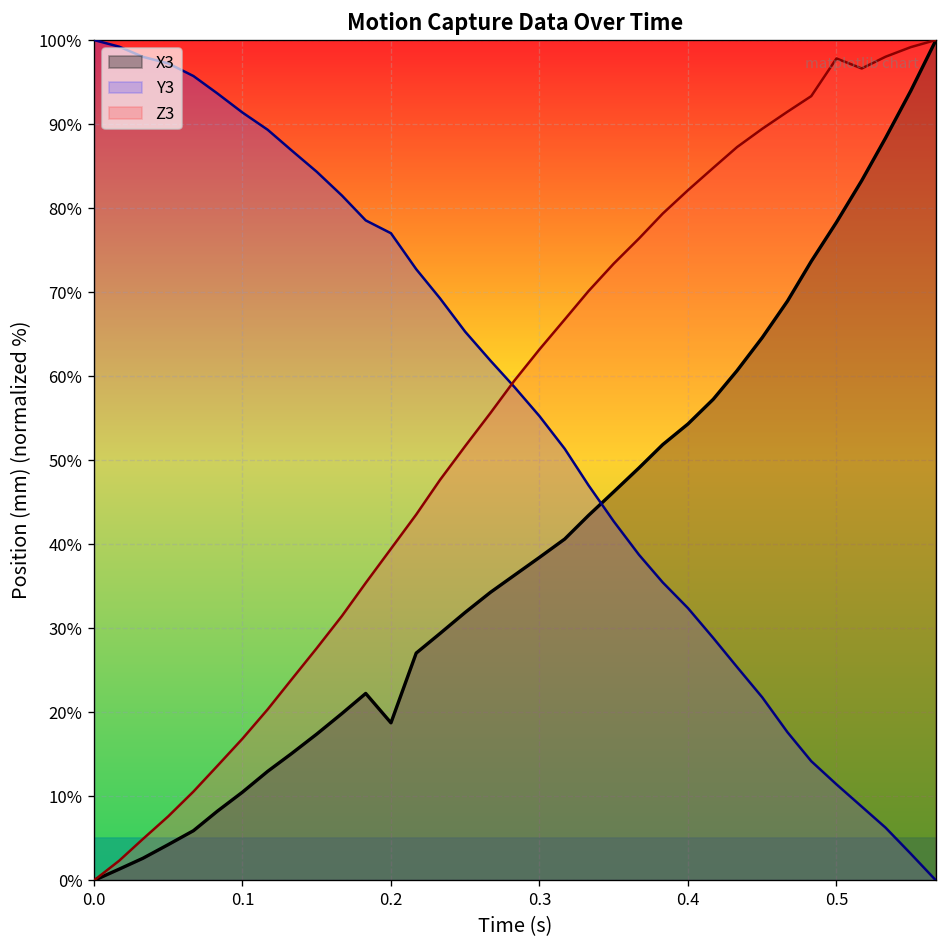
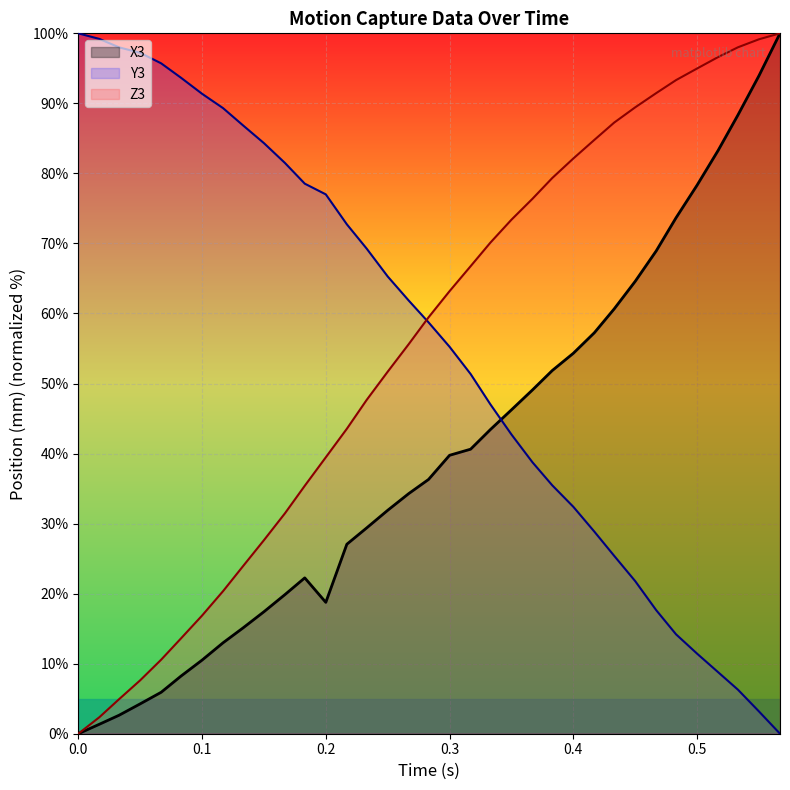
  {
    "X3": {
      "0.1": "11%",
      "0.2": "19%",
-     "0.3": "38%",
+     "0.3": "40%",
      "0.4": "54%",
      "0.5": "78%"
    },
    "Y3": {
      "0.0": "100%",
      "0.1": "91%",
      "0.2": "77%",
      "0.3": "55%",
      "0.4": "32%",
      "0.5": "11%"
    },
    "Z3": {
      "0.1": "17%",
      "0.2": "39%",
      "0.3": "63%",
      "0.4": "82%",
-     "0.5": "98%"
+     "0.5": "95%"
    }
  }
